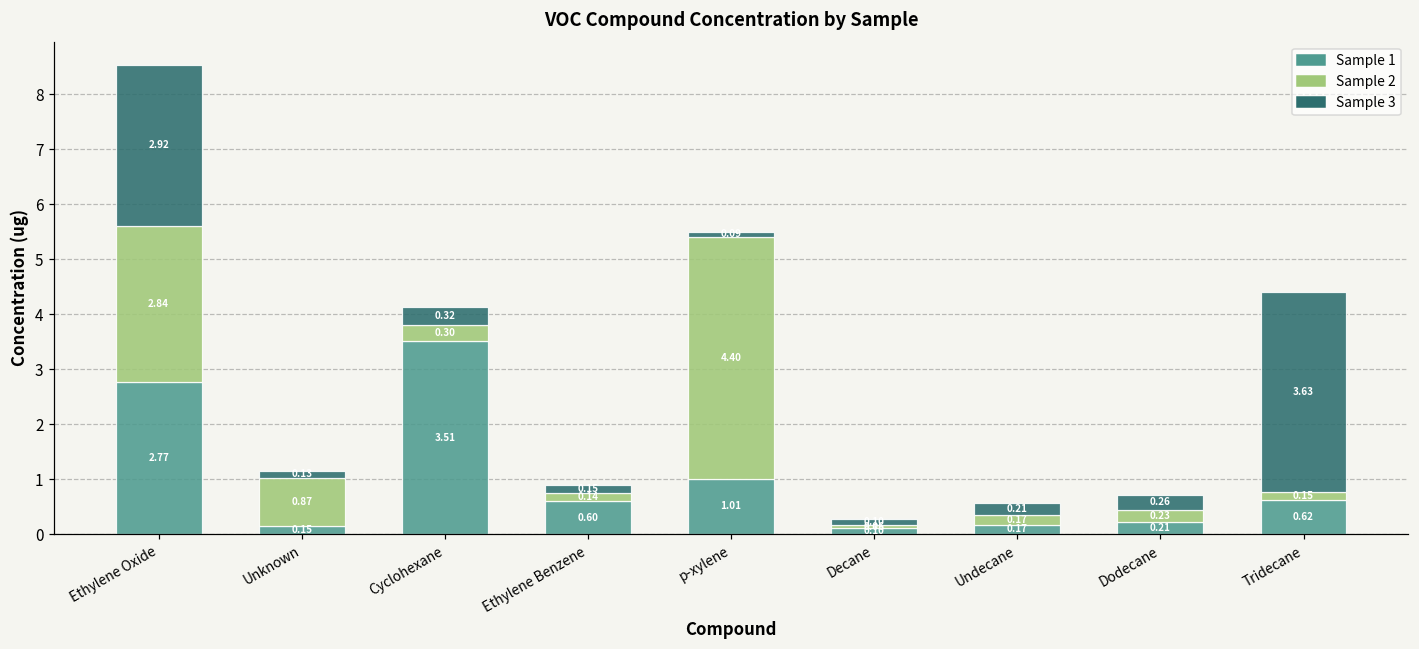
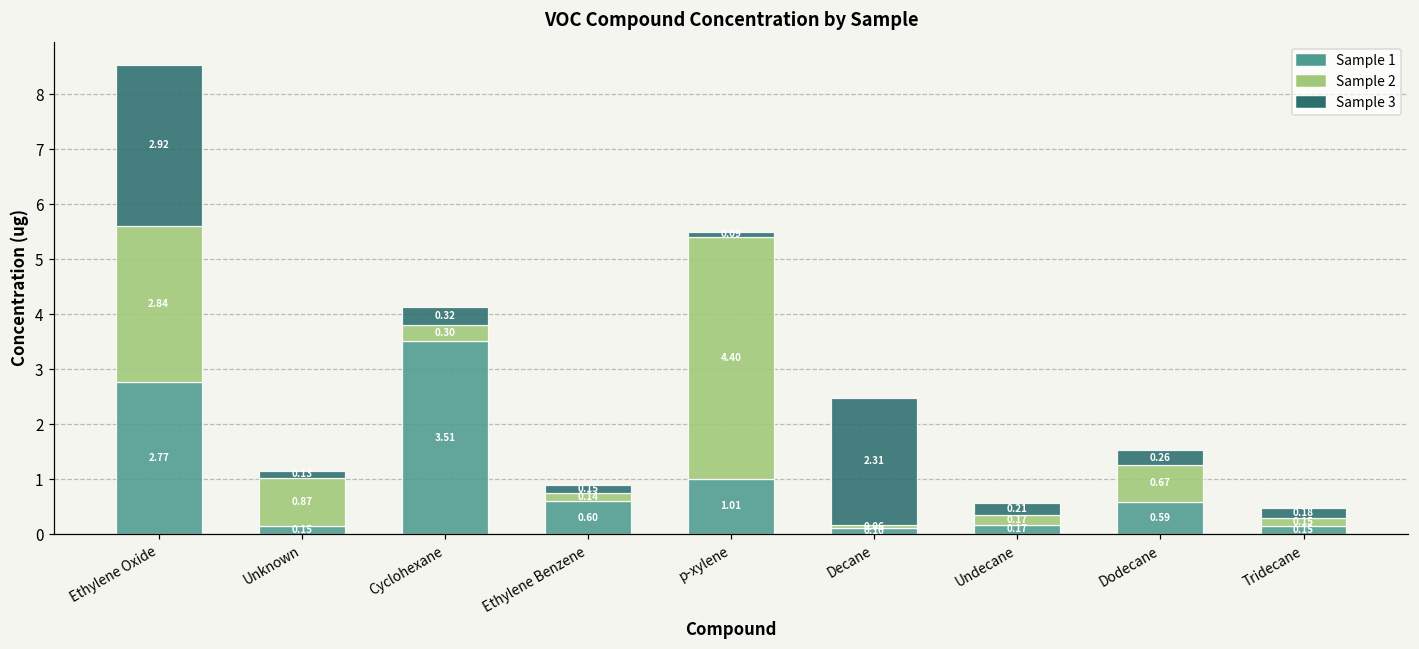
  {
    "Sample 1": {
      "Ethylene Oxide": 2.77,
      "Unknown": 0.15,
      "Cyclohexane": 3.51,
      "Ethylene Benzene": 0.60,
      "p-xylene": 1.01,
      "Undecane": 0.17,
-     "Dodecane": 0.21,
-     "Tridecane": 0.62
+     "Dodecane": 0.59,
+     "Tridecane": 0.15
    },
    "Sample 2": {
      "Ethylene Oxide": 2.84,
      "Unknown": 0.87,
      "Cyclohexane": 0.30,
      "p-xylene": 4.40,
      "Undecane": 0.17,
-     "Dodecane": 0.23
+     "Dodecane": 0.67
    },
    "Sample 3": {
      "Ethylene Oxide": 2.92,
      "Unknown": 0.13,
      "Cyclohexane": 0.32,
-     "Decane": 0.1,
+     "Decane": 2.3,
      "Undecane": 0.21,
      "Dodecane": 0.26,
-     "Tridecane": 3.63
+     "Tridecane": 0.18
    }
  }
